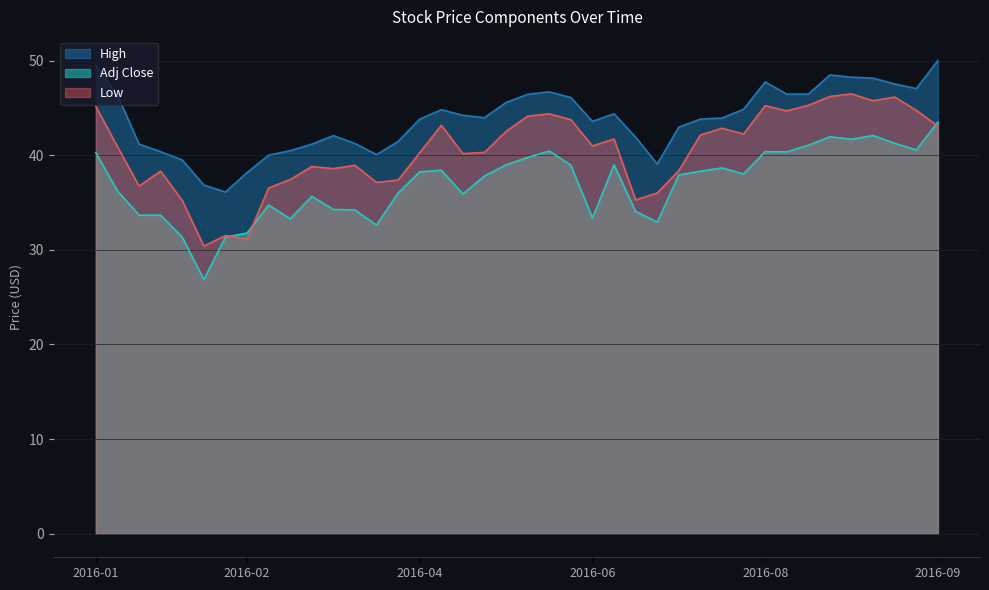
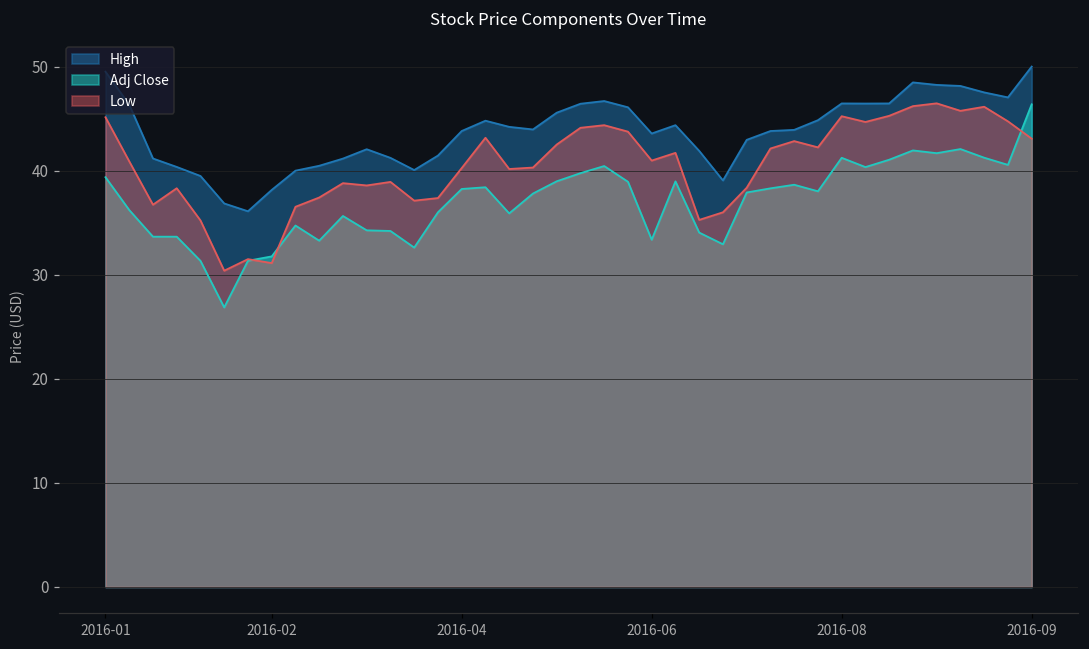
  {
    "High": {
      "2016-02": 38,
      "2016-04": 44,
      "2016-06": 44,
-     "2016-08": 48,
+     "2016-08": 46,
      "2016-09": 50
    },
    "Adj Close": {
-     "2016-01": 40,
+     "2016-01": 39,
      "2016-02": 32,
      "2016-04": 38,
      "2016-06": 33,
-     "2016-08": 40,
-     "2016-09": 44
+     "2016-08": 41,
+     "2016-09": 46
    },
    "Low": {
      "2016-01": 45,
      "2016-02": 31,
      "2016-04": 40,
      "2016-06": 41,
      "2016-08": 45,
      "2016-09": 43
    }
  }
